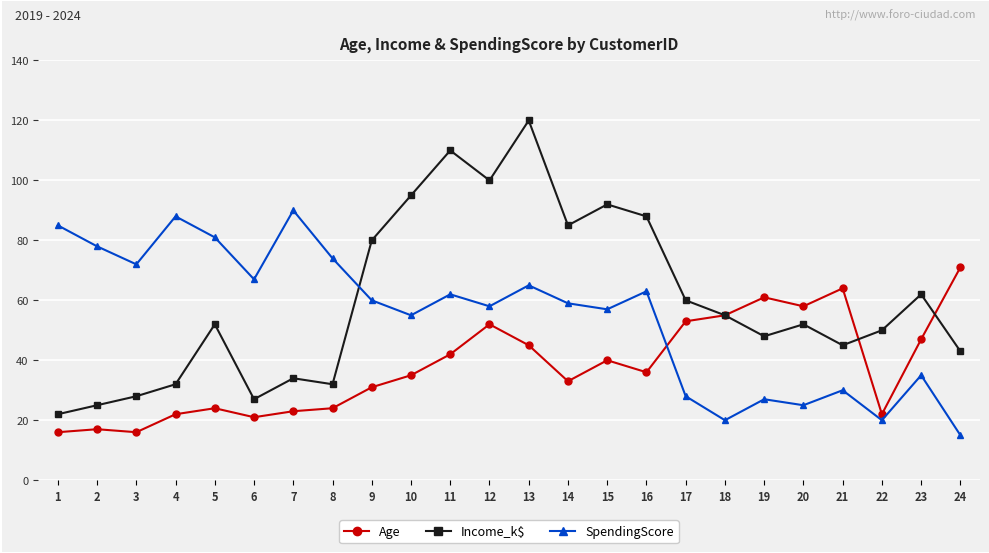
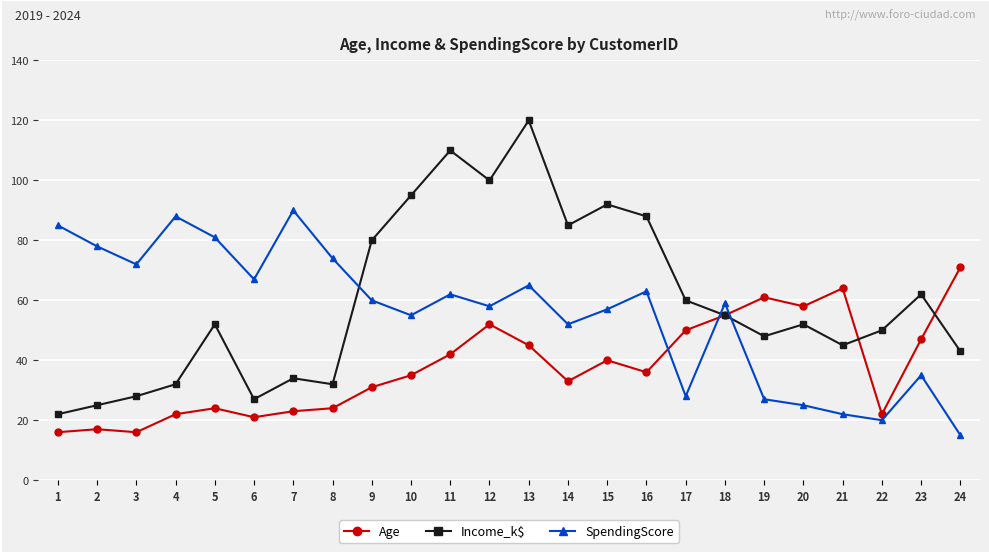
  {
    "Age": {
      "1": 16,
      "2": 17,
      "3": 16,
      "4": 22,
      "5": 24,
      "6": 21,
      "7": 23,
      "8": 24,
      "9": 31,
      "10": 35,
      "11": 42,
      "12": 52,
      "13": 45,
      "14": 33,
      "15": 40,
      "16": 36,
-     "17": 53,
+     "17": 50,
      "19": 61,
      "20": 58,
      "21": 64,
      "22": 22,
      "23": 47,
      "24": 71
    },
    "Income_k$": {
      "1": 22,
      "2": 25,
      "3": 28,
      "4": 32,
      "5": 52,
      "6": 27,
      "7": 34,
      "8": 32,
      "9": 80,
      "10": 95,
      "11": 110,
      "12": 100,
      "13": 120,
      "14": 85,
      "15": 92,
      "16": 88,
      "17": 60,
      "19": 48,
      "20": 52,
      "21": 45,
      "22": 50,
      "23": 62,
      "24": 43
    },
    "SpendingScore": {
      "1": 85,
      "2": 78,
      "3": 72,
      "4": 88,
      "5": 81,
      "6": 67,
      "7": 90,
      "8": 74,
      "9": 60,
      "10": 55,
      "11": 62,
      "12": 58,
      "13": 65,
-     "14": 59,
+     "14": 52,
      "15": 57,
      "16": 63,
      "17": 28,
-     "18": 20,
+     "18": 59,
      "19": 27,
      "20": 25,
-     "21": 30,
+     "21": 22,
      "22": 20,
      "23": 35,
      "24": 15
    }
  }
